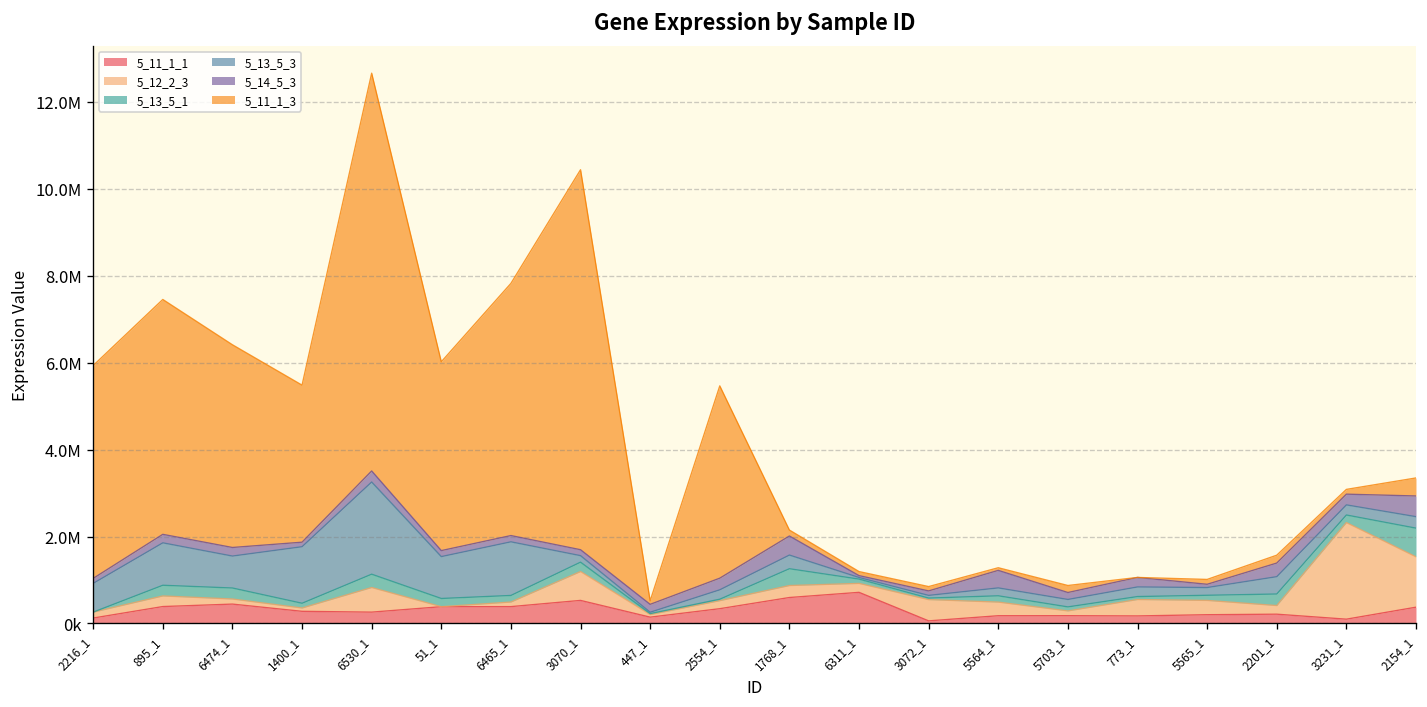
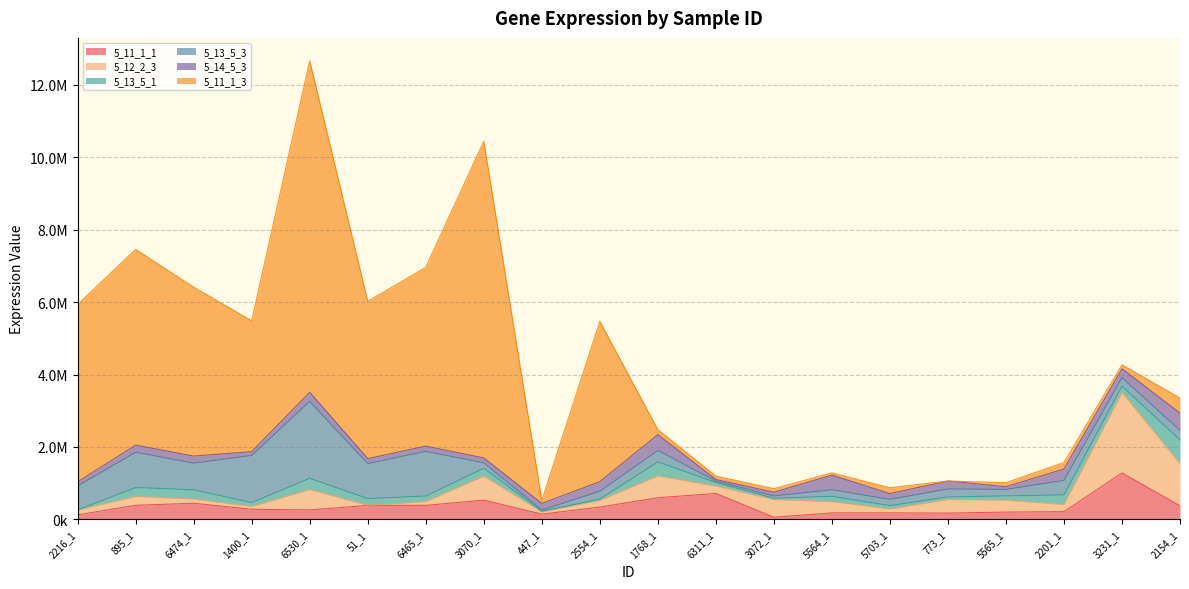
  {
    "5_11_1_1": {
      "2216_1": 100000,
      "895_1": 400000,
      "6474_1": 400000,
      "1400_1": 300000,
      "6530_1": 300000,
      "6465_1": 400000,
      "3070_1": 500000,
      "2554_1": 300000,
      "1768_1": 600000,
      "6311_1": 700000,
      "3072_1": 100000,
      "5564_1": 200000,
      "5703_1": 200000,
      "773_1": 200000,
      "5565_1": 200000,
      "2201_1": 200000,
-     "3231_1": 100000,
+     "3231_1": 1300000,
      "2154_1": 400000
    },
    "5_12_2_3": {
      "895_1": 200000,
      "6474_1": 100000,
      "1400_1": 100000,
      "6530_1": 600000,
      "6465_1": 100000,
      "3070_1": 700000,
-     "1768_1": 300000,
+     "1768_1": 600000,
      "6311_1": 200000,
      "5564_1": 300000,
      "5703_1": 100000,
      "5565_1": 300000,
      "2201_1": 200000,
      "3231_1": 2200000,
      "2154_1": 1200000
    },
    "5_11_1_3": {
      "2216_1": 4900000,
      "895_1": 5400000,
      "6474_1": 4700000,
      "1400_1": 3600000,
      "6530_1": 9200000,
      "51_1": 4300000,
-     "6465_1": 5800000,
+     "6465_1": 4900000,
      "3070_1": 8700000,
      "447_1": 100000,
      "2554_1": 4400000,
      "1768_1": 100000,
      "6311_1": 100000,
      "3072_1": 100000,
      "5703_1": 200000,
      "5565_1": 100000,
      "2201_1": 200000,
      "3231_1": 100000,
      "2154_1": 400000
    }
  }
